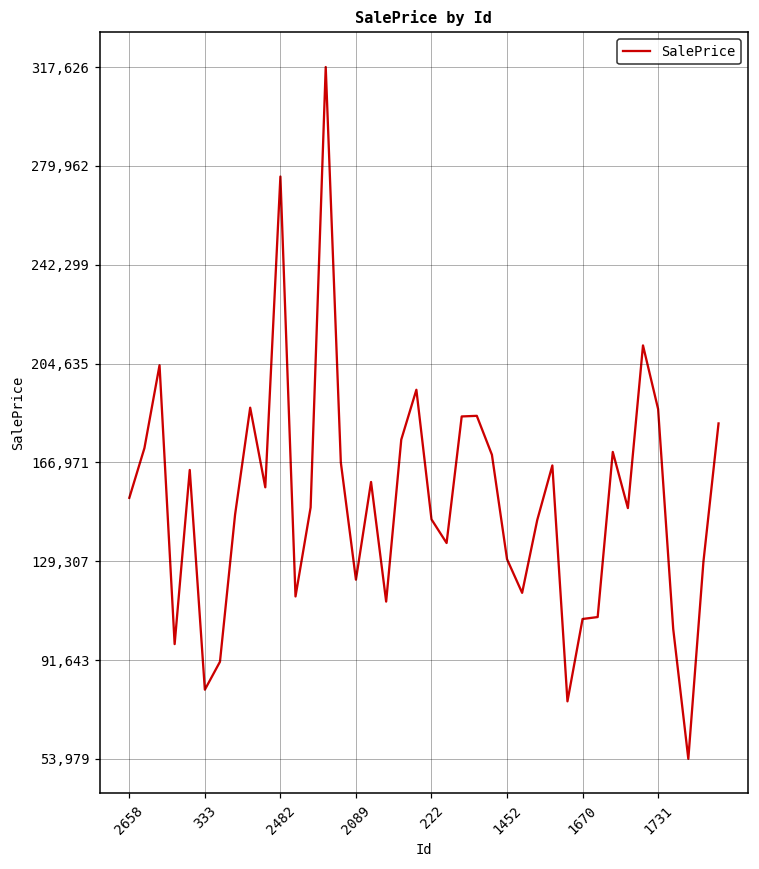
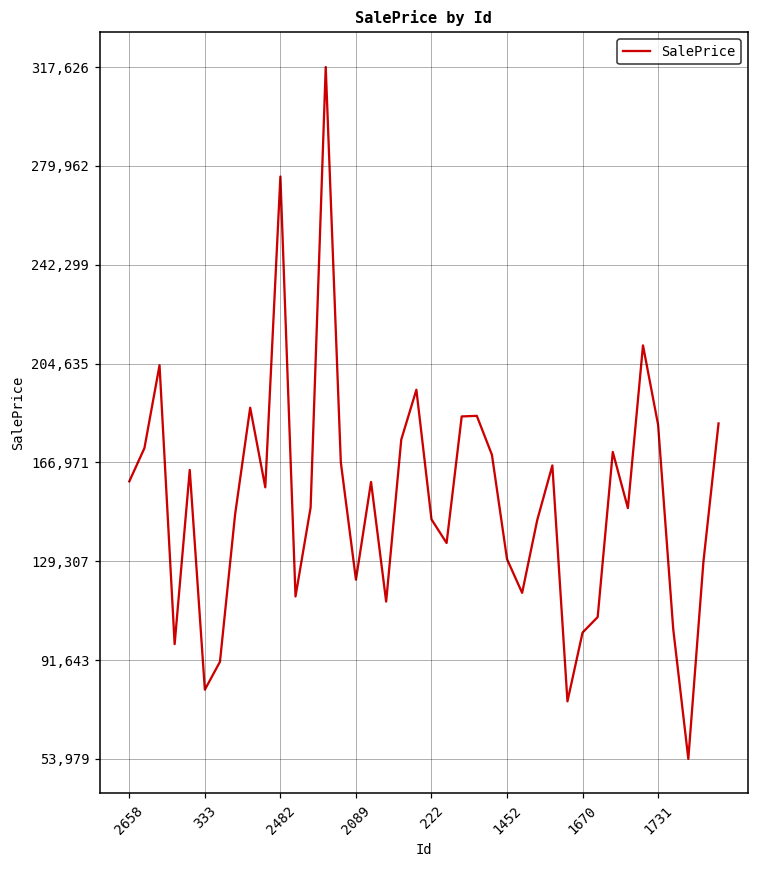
  {
-   "2658": "153,000",
+   "2658": "160,000",
    "333": "80,000",
    "2482": "276,000",
    "2089": "122,000",
    "222": "145,000",
    "1452": "130,000",
-   "1670": "107,000",
-   "1731": "187,000"
+   "1670": "102,000",
+   "1731": "181,000"
  }
